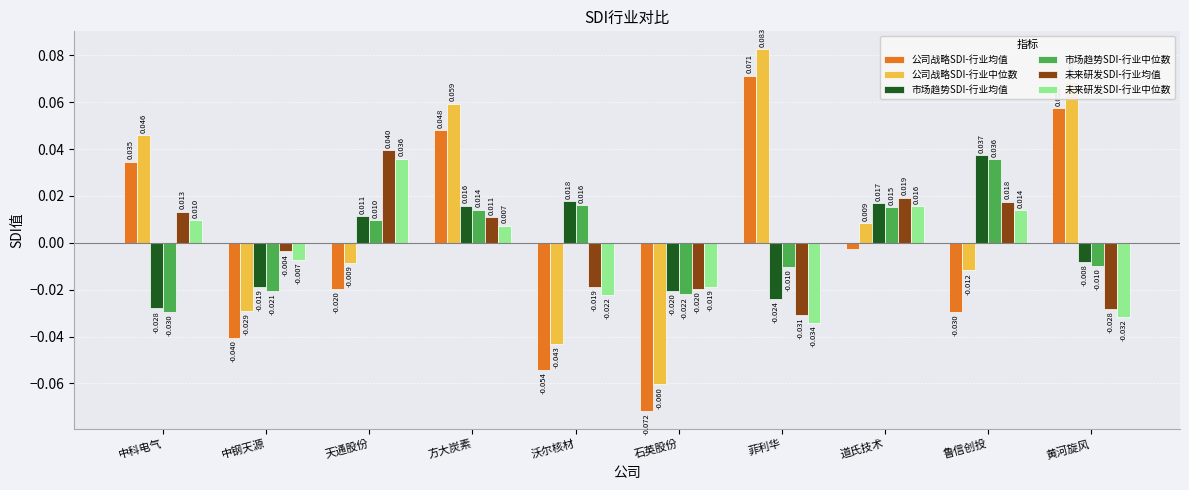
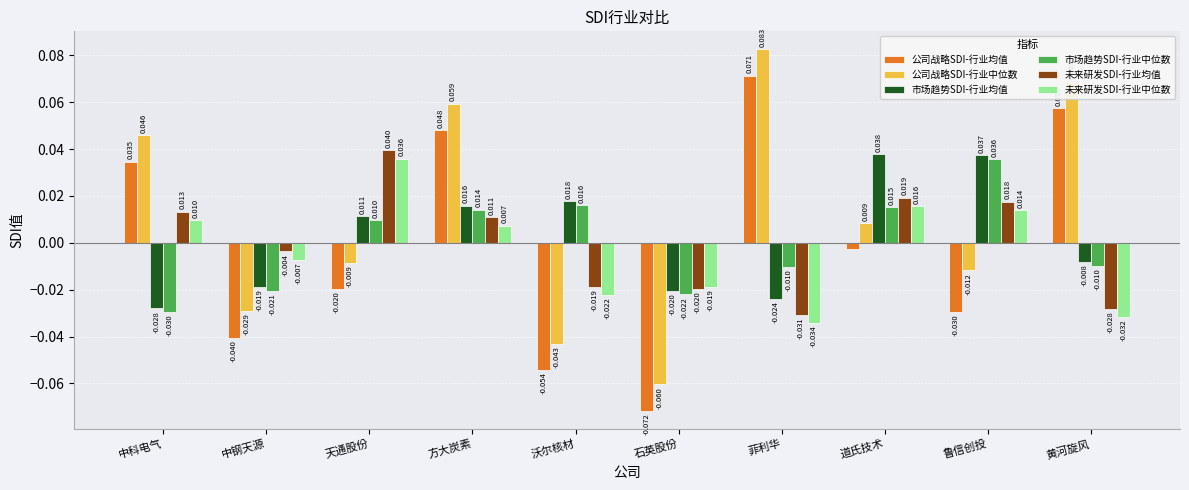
  {
    "公司战略SDI-行业均值": {
      "中科电气": 0.035,
      "中钢天源": -0.040,
      "天通股份": -0.020,
      "方大炭素": 0.048,
      "沃尔核材": -0.054,
      "石英股份": -0.072,
      "菲利华": 0.071,
      "鲁信创投": -0.030
    },
    "公司战略SDI-行业中位数": {
      "中科电气": 0.046,
      "中钢天源": -0.029,
      "天通股份": -0.009,
      "方大炭素": 0.059,
      "沃尔核材": -0.043,
      "石英股份": -0.060,
      "菲利华": 0.083,
      "道氏技术": 0.009,
      "鲁信创投": -0.012
    },
    "市场趋势SDI-行业均值": {
      "中科电气": -0.028,
      "中钢天源": -0.019,
      "天通股份": 0.011,
      "方大炭素": 0.016,
      "沃尔核材": 0.018,
      "石英股份": -0.020,
      "菲利华": -0.024,
-     "道氏技术": 0.017,
+     "道氏技术": 0.038,
      "鲁信创投": 0.037,
      "黄河旋风": -0.008
    },
    "市场趋势SDI-行业中位数": {
      "中科电气": -0.030,
      "中钢天源": -0.021,
      "天通股份": 0.010,
      "方大炭素": 0.014,
      "沃尔核材": 0.016,
      "石英股份": -0.022,
      "菲利华": -0.010,
      "道氏技术": 0.015,
      "鲁信创投": 0.036,
      "黄河旋风": -0.010
    },
    "未来研发SDI-行业均值": {
      "中科电气": 0.013,
      "中钢天源": -0.004,
      "天通股份": 0.040,
      "方大炭素": 0.011,
      "沃尔核材": -0.019,
      "石英股份": -0.020,
      "菲利华": -0.031,
      "道氏技术": 0.019,
      "鲁信创投": 0.018,
      "黄河旋风": -0.028
    },
    "未来研发SDI-行业中位数": {
      "中科电气": 0.010,
      "中钢天源": -0.007,
      "天通股份": 0.036,
      "方大炭素": 0.007,
      "沃尔核材": -0.022,
      "石英股份": -0.019,
      "菲利华": -0.034,
      "道氏技术": 0.016,
      "鲁信创投": 0.014,
      "黄河旋风": -0.032
    }
  }
